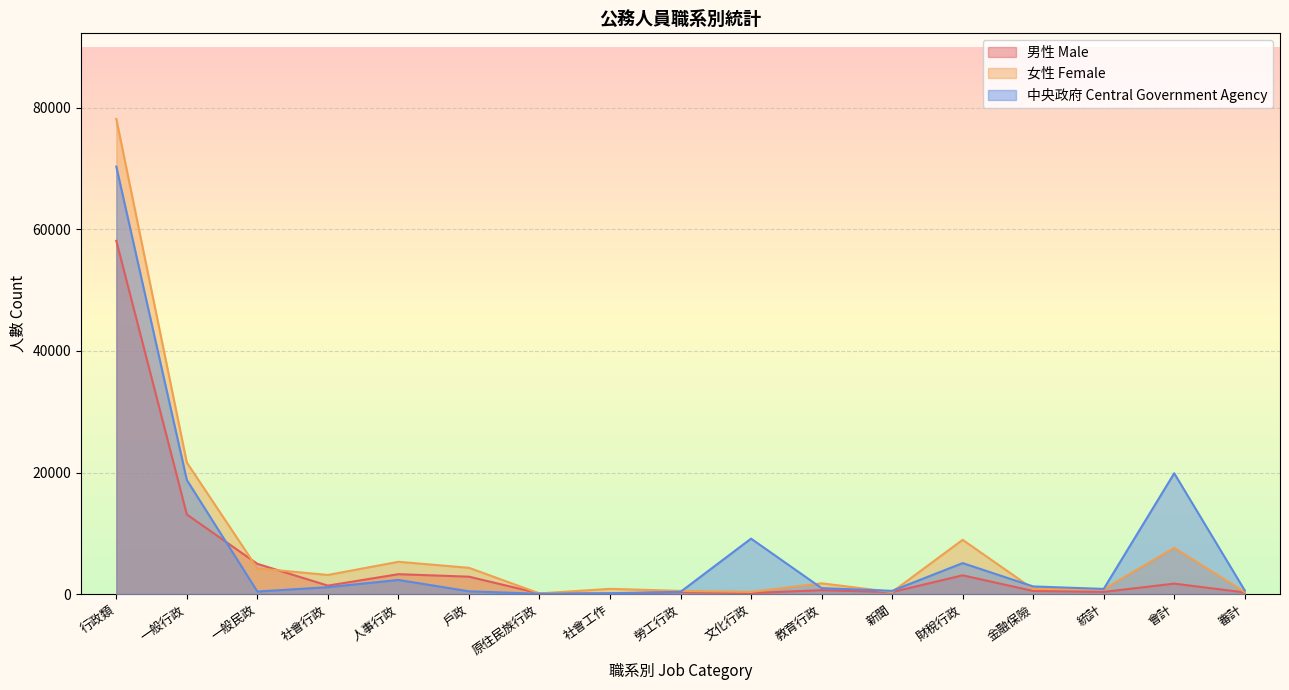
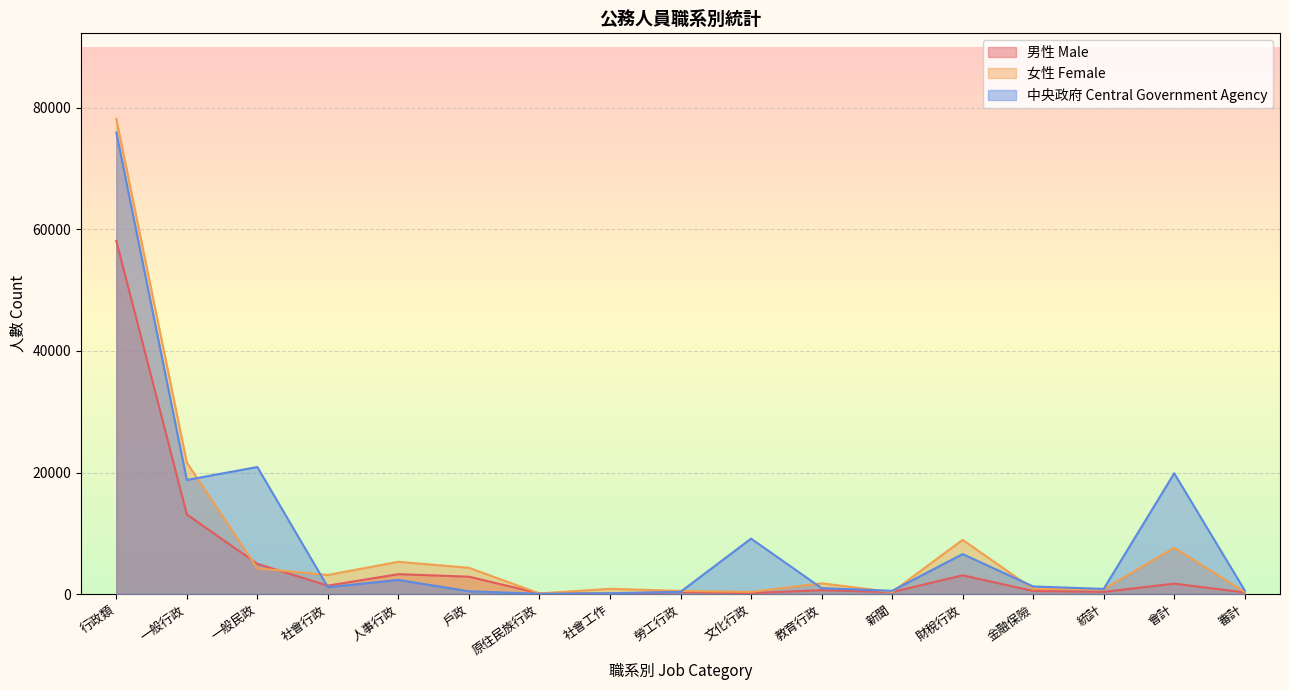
  {
    "中央政府 Central Government Agency": {
-     "行政類": 70000,
+     "行政類": 76000,
      "一般行政": 19000,
-     "一般民政": 0,
+     "一般民政": 21000,
      "人事行政": 2000,
      "戶政": 0,
      "文化行政": 9000,
-     "財稅行政": 5000,
+     "財稅行政": 7000,
      "金融保險": 1000,
      "會計": 20000
    }
  }
